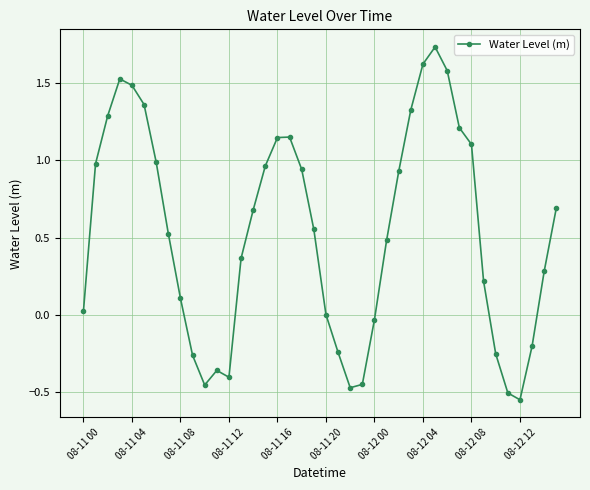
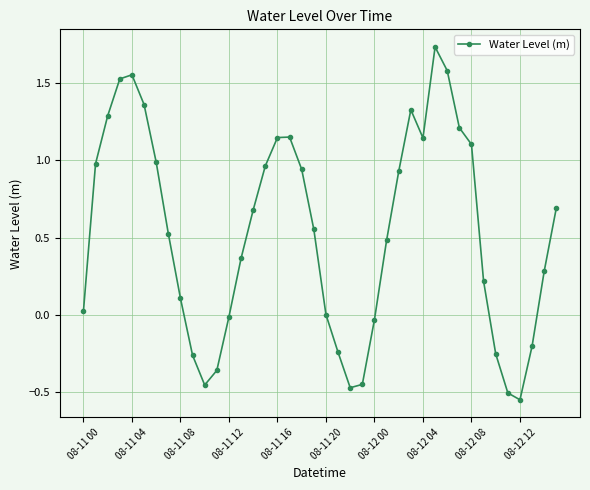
  {
    "08-11 00": 0.02,
-   "08-11 04": 1.49,
+   "08-11 04": 1.55,
    "08-11 08": 0.11,
-   "08-11 12": -0.40,
+   "08-11 12": -0.01,
    "08-11 16": 1.15,
    "08-11 20": 0.00,
    "08-12 00": -0.03,
-   "08-12 04": 1.62,
+   "08-12 04": 1.15,
    "08-12 08": 1.10,
    "08-12 12": -0.55
  }
